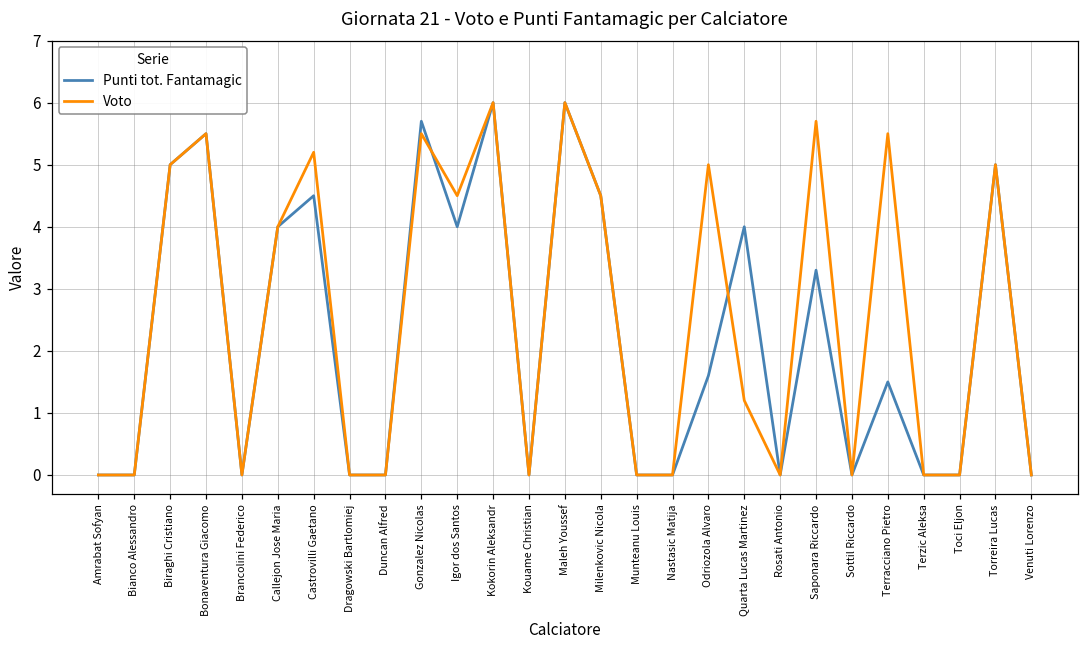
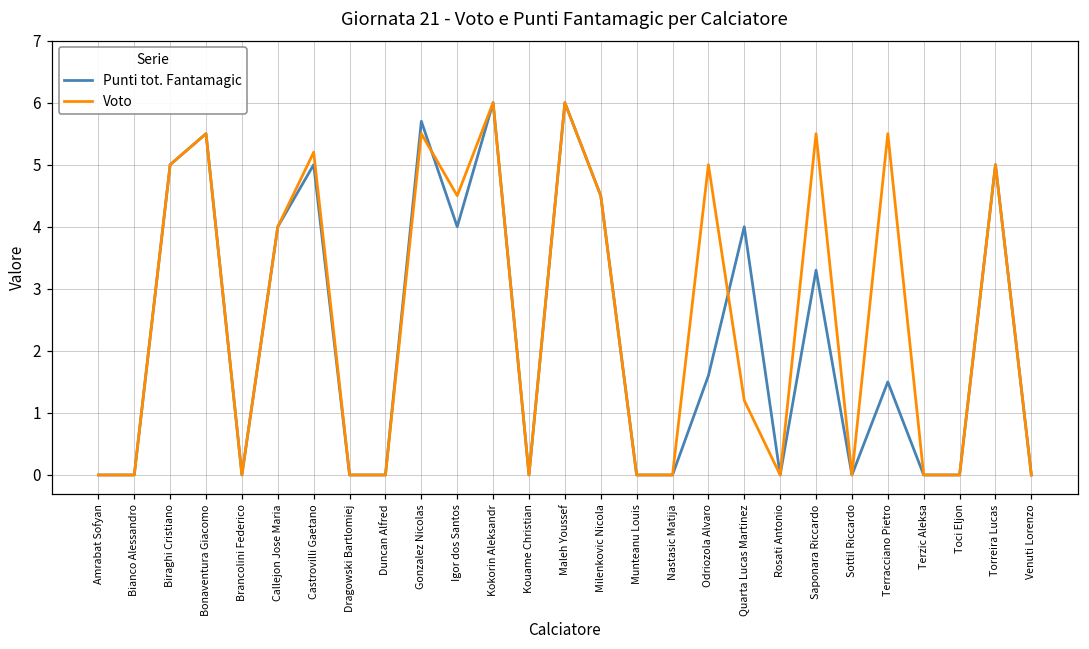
  {
    "Punti tot. Fantamagic": {
-     "Castrovilli Gaetano": 4.5,
+     "Castrovilli Gaetano": 5.0,
      "Gonzalez Nicolas": 5.7,
      "Igor dos Santos": 4.0,
      "Odriozola Alvaro": 1.6,
      "Quarta Lucas Martinez": 4.0,
      "Saponara Riccardo": 3.3,
      "Terracciano Pietro": 1.5
    },
    "Voto": {
      "Castrovilli Gaetano": 5.2,
      "Gonzalez Nicolas": 5.5,
      "Igor dos Santos": 4.5,
      "Odriozola Alvaro": 5.0,
      "Quarta Lucas Martinez": 1.2,
-     "Saponara Riccardo": 5.7,
+     "Saponara Riccardo": 5.5,
      "Terracciano Pietro": 5.5
    }
  }
